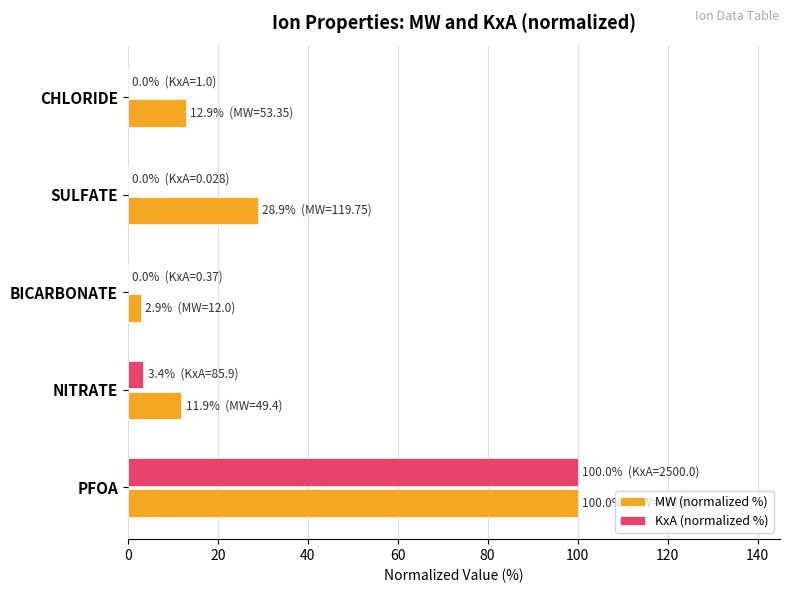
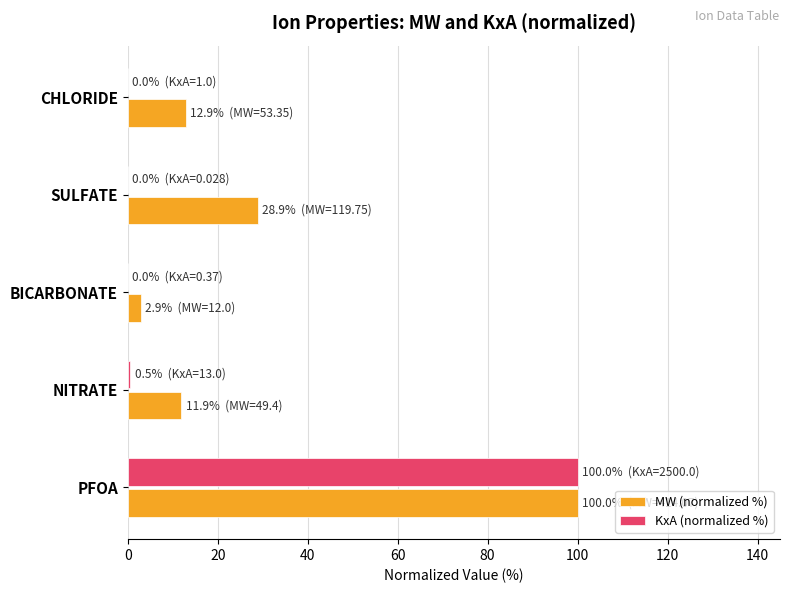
  {
    "MW (normalized %)": {
      "CHLORIDE": "12.9%",
      "SULFATE": "28.9%",
      "BICARBONATE": "2.9%",
      "NITRATE": "11.9%"
    },
    "KxA (normalized %)": {
      "CHLORIDE": "0.0%",
      "SULFATE": "0.0%",
      "BICARBONATE": "0.0%",
-     "NITRATE": "3.4% (KxA=85.9)",
+     "NITRATE": "0.5% (KxA=13.0)",
      "PFOA": "100.0%"
    }
  }
